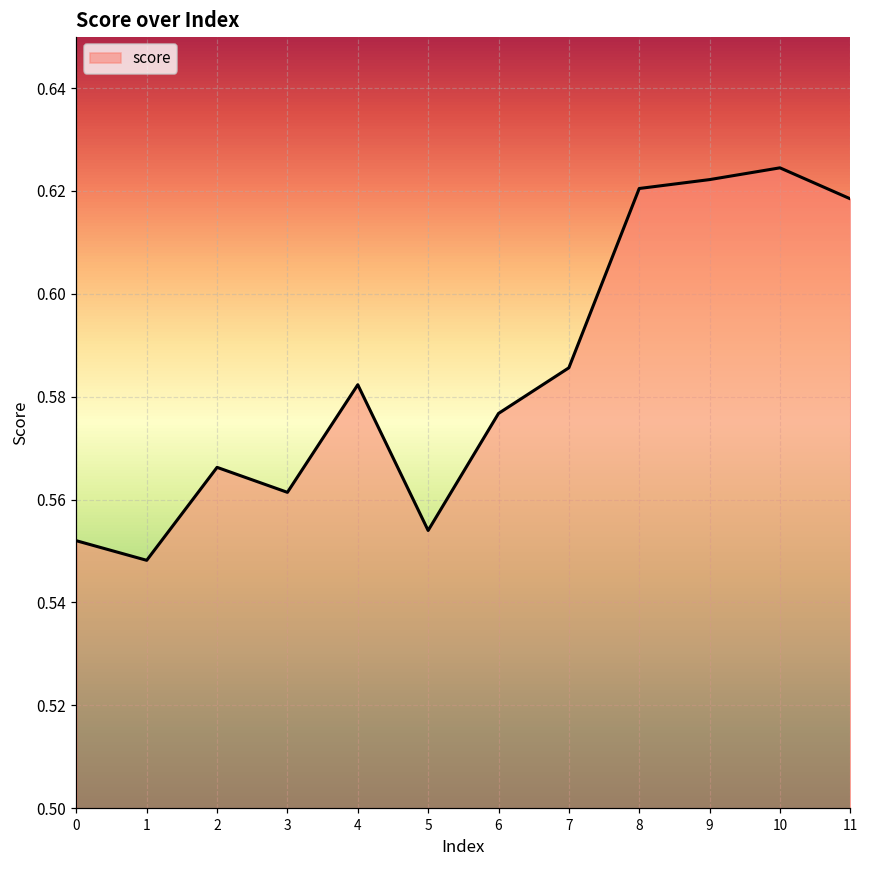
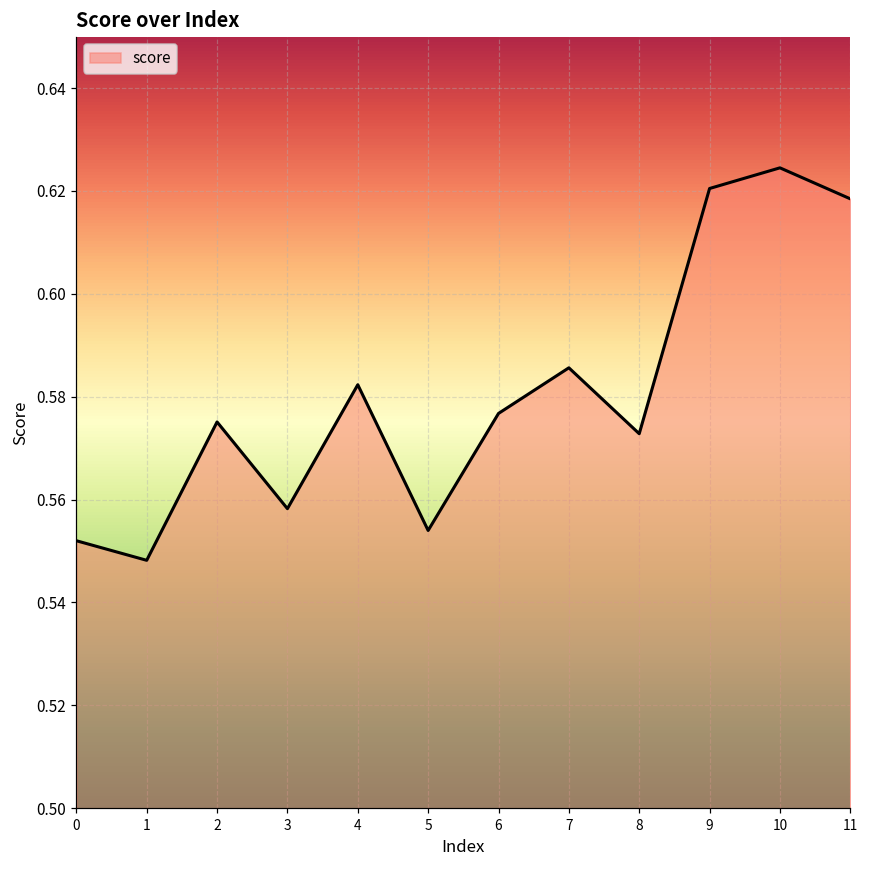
  {
    "0": 0.552,
    "1": 0.548,
-   "2": 0.566,
-   "3": 0.561,
+   "2": 0.575,
+   "3": 0.558,
    "4": 0.582,
    "5": 0.554,
    "6": 0.577,
    "7": 0.586,
-   "8": 0.620,
-   "9": 0.622,
+   "8": 0.573,
+   "9": 0.620,
    "10": 0.624,
    "11": 0.618
  }
